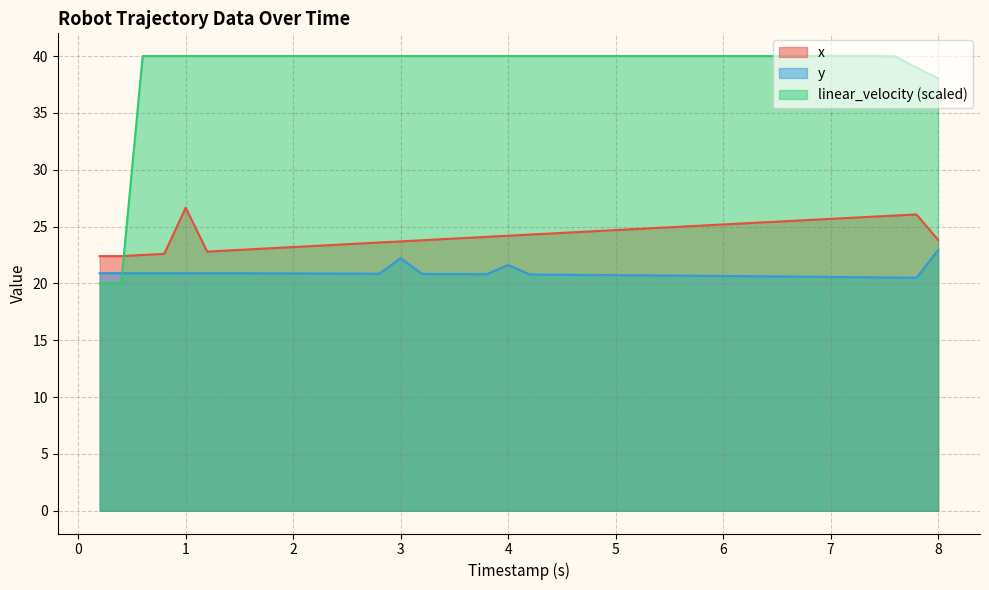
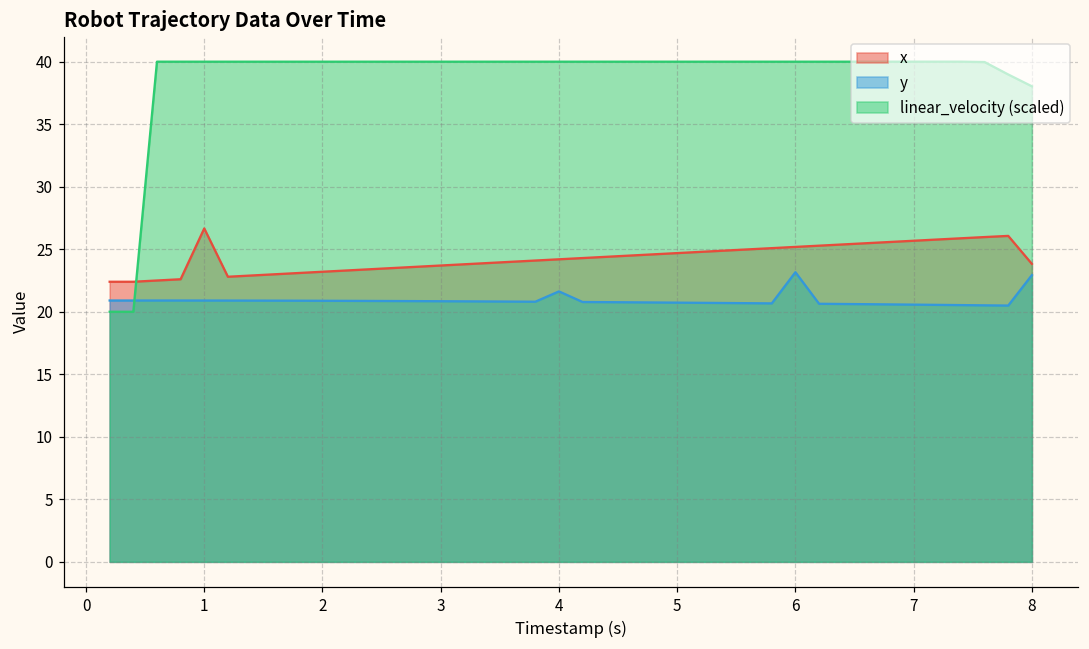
  {
    "x": {
      "1": 26.7,
      "2": 23.2,
      "3": 23.7,
      "4": 24.2,
      "5": 24.7,
      "6": 25.2,
      "7": 25.7,
      "8": 23.8
    },
    "y": {
      "1": 20.9,
      "2": 20.9,
-     "3": 22.2,
+     "3": 20.8,
      "4": 21.6,
      "5": 20.7,
-     "6": 20.7,
+     "6": 23.2,
      "7": 20.6,
      "8": 22.9
    },
    "linear_velocity (scaled)": {
      "1": 40.0,
      "2": 40.0,
      "3": 40.0,
      "4": 40.0,
      "5": 40.0,
      "6": 40.0
    }
  }
